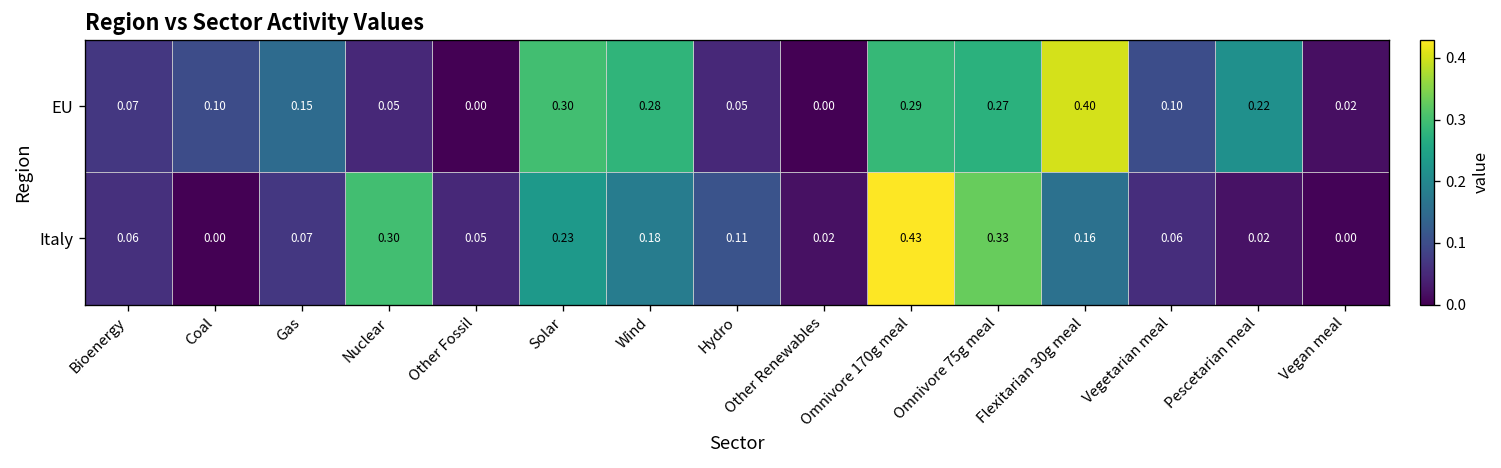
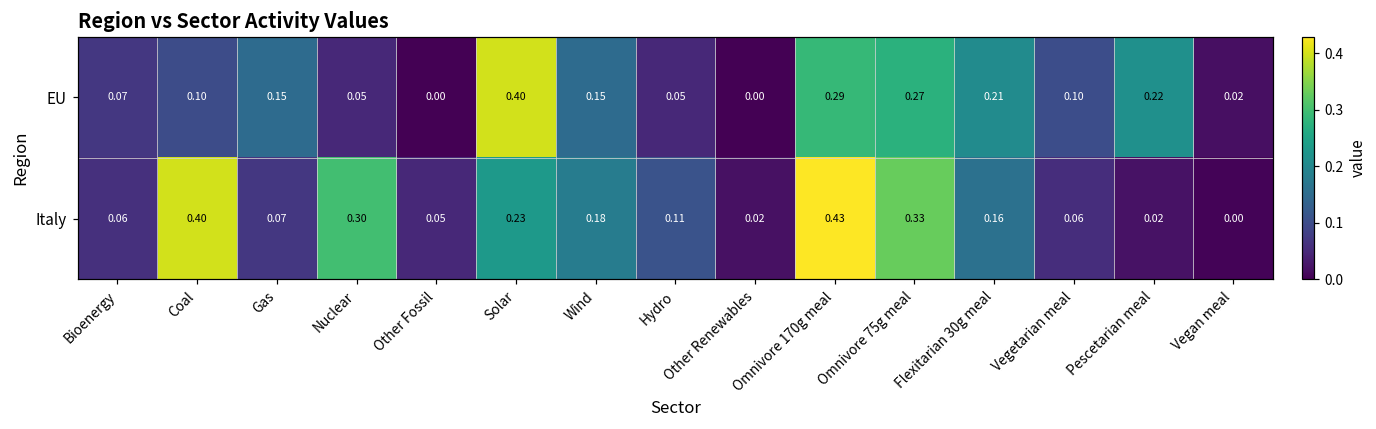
  {
    "EU": {
      "Bioenergy": 0.07,
      "Coal": 0.10,
      "Gas": 0.15,
      "Nuclear": 0.05,
      "Other Fossil": 0.00,
-     "Solar": 0.30,
-     "Wind": 0.28,
+     "Solar": 0.40,
+     "Wind": 0.15,
      "Hydro": 0.05,
      "Other Renewables": 0.00,
      "Omnivore 170g meal": 0.29,
      "Omnivore 75g meal": 0.27,
-     "Flexitarian 30g meal": 0.40,
+     "Flexitarian 30g meal": 0.21,
      "Vegetarian meal": 0.10,
      "Pescetarian meal": 0.22,
      "Vegan meal": 0.02
    },
    "Italy": {
      "Bioenergy": 0.06,
-     "Coal": 0.00,
+     "Coal": 0.40,
      "Gas": 0.07,
      "Nuclear": 0.30,
      "Other Fossil": 0.05,
      "Solar": 0.23,
      "Wind": 0.18,
      "Hydro": 0.11,
      "Other Renewables": 0.02,
      "Omnivore 170g meal": 0.43,
      "Omnivore 75g meal": 0.33,
      "Flexitarian 30g meal": 0.16,
      "Vegetarian meal": 0.06,
      "Pescetarian meal": 0.02,
      "Vegan meal": 0.00
    }
  }
